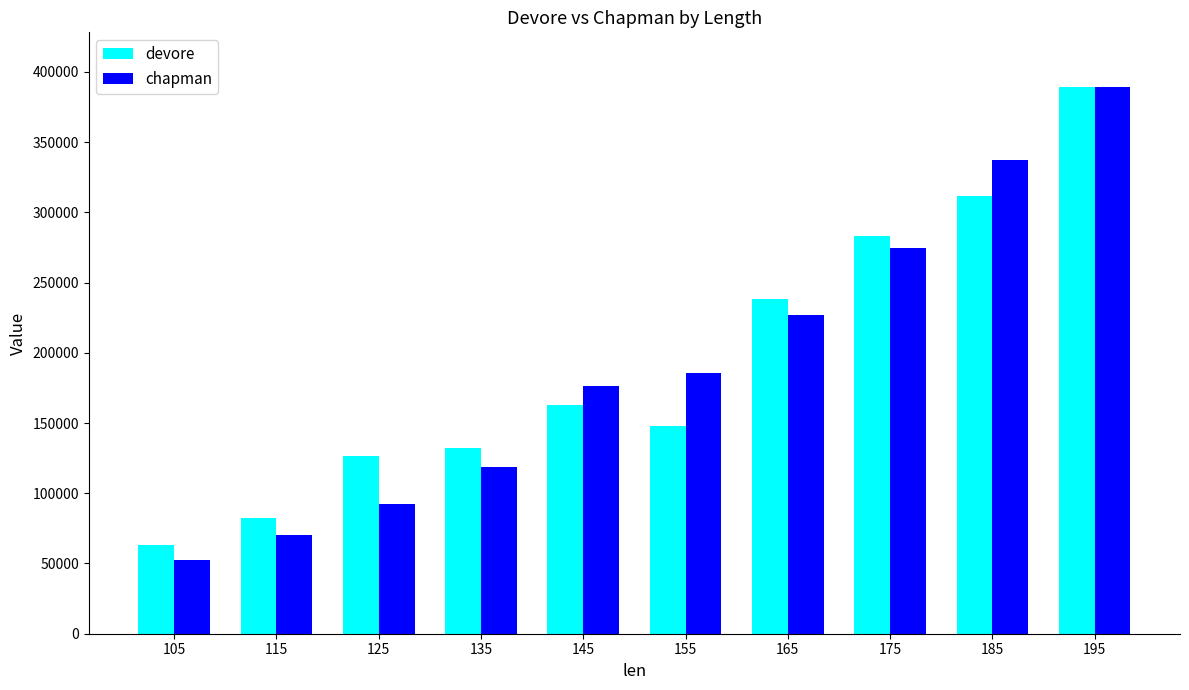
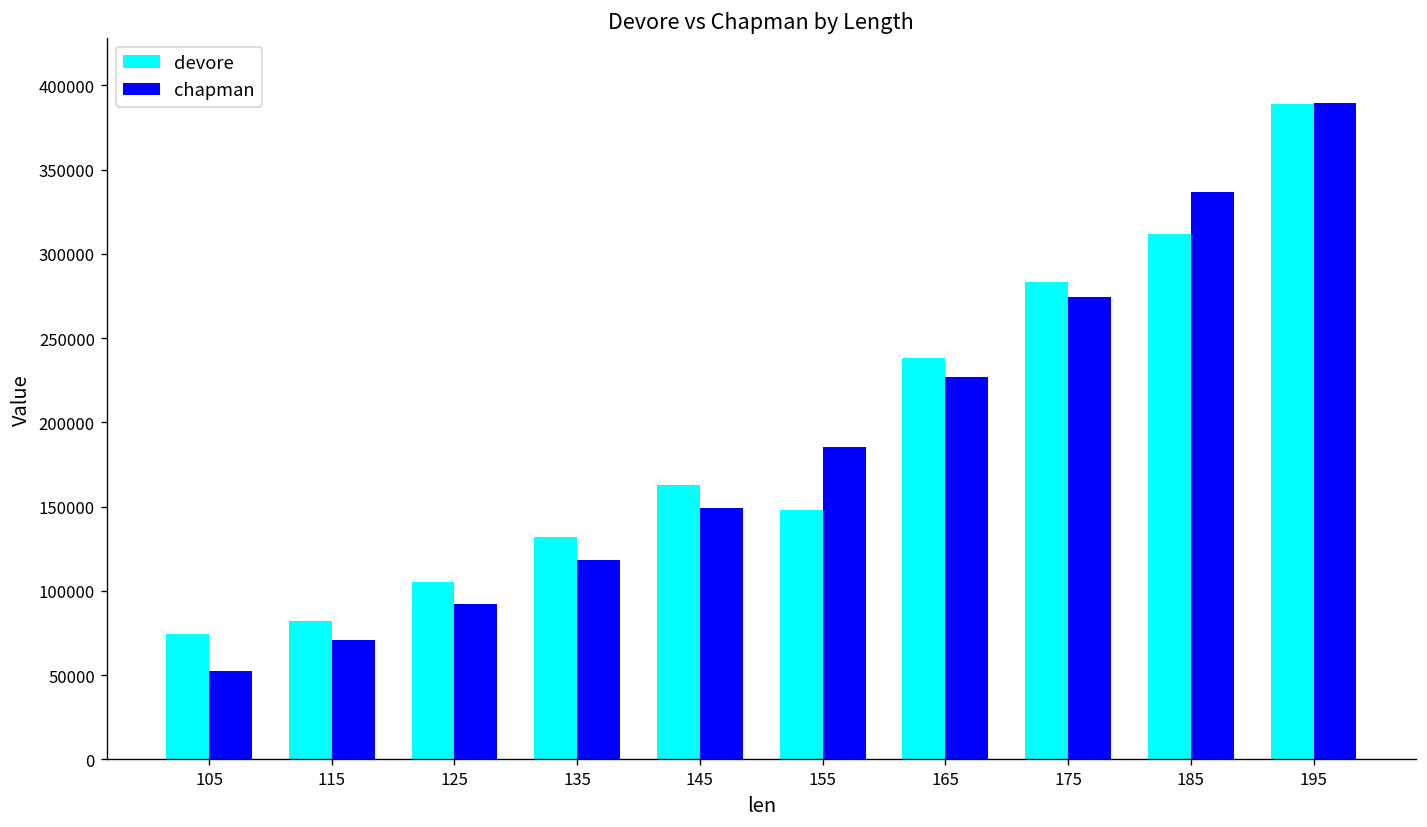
  {
    "devore": {
-     "105": 63000,
+     "105": 75000,
      "115": 82000,
-     "125": 126000,
+     "125": 105000,
      "135": 132000,
      "145": 163000,
      "155": 148000,
      "165": 238000,
      "175": 283000,
      "185": 312000,
      "195": 389000
    },
    "chapman": {
      "105": 53000,
      "115": 71000,
      "125": 92000,
      "135": 119000,
-     "145": 176000,
+     "145": 149000,
      "155": 185000,
      "165": 227000,
      "175": 274000,
      "185": 337000,
      "195": 389000
    }
  }
